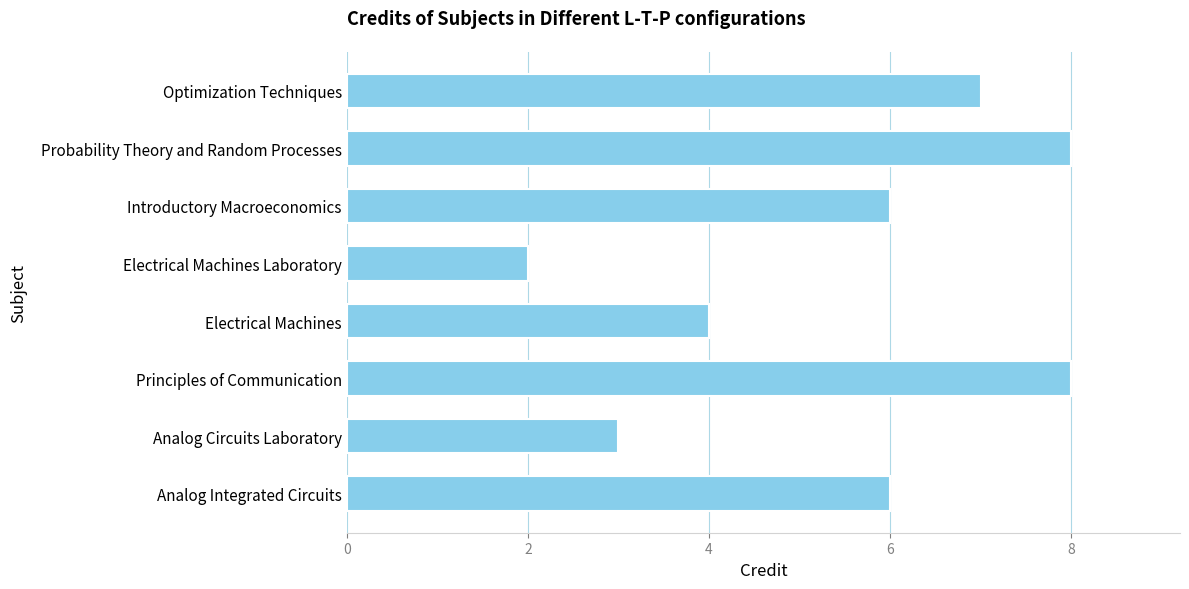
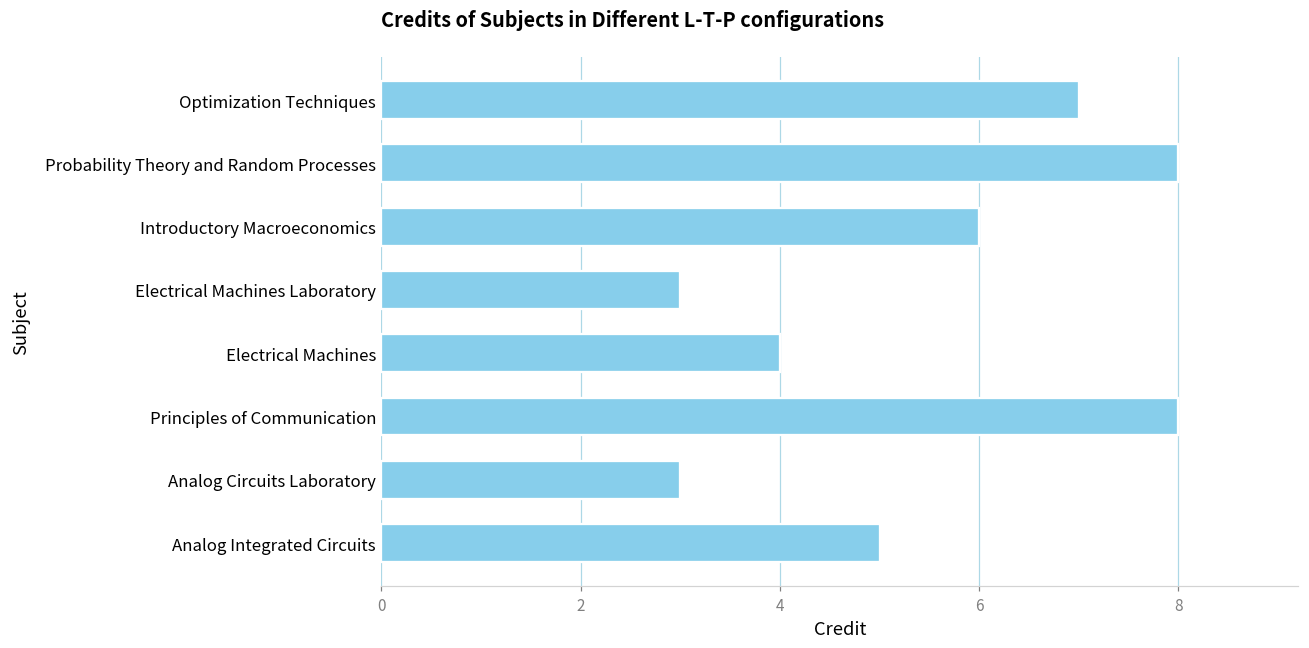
  {
    "Optimization Techniques": 7,
    "Probability Theory and Random Processes": 8,
    "Introductory Macroeconomics": 6,
-   "Electrical Machines Laboratory": 2,
+   "Electrical Machines Laboratory": 3,
    "Electrical Machines": 4,
    "Principles of Communication": 8,
    "Analog Circuits Laboratory": 3,
-   "Analog Integrated Circuits": 6
+   "Analog Integrated Circuits": 5
  }
